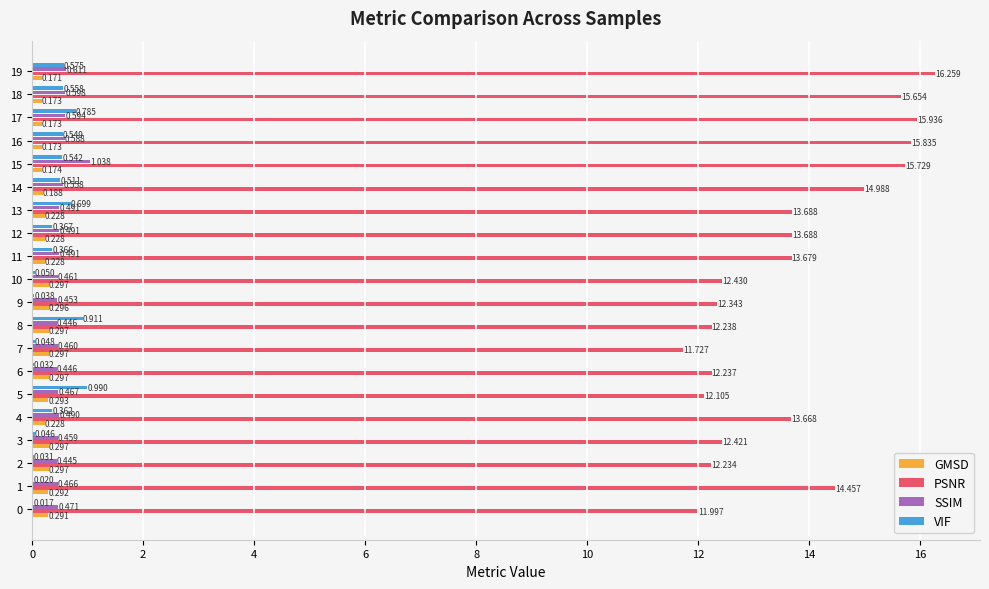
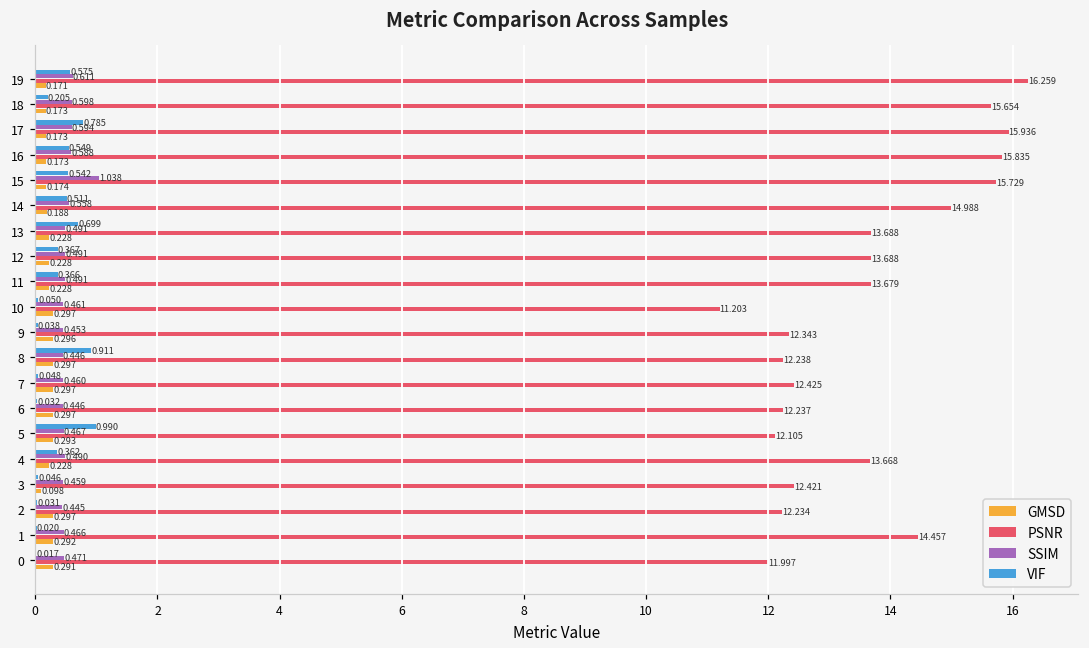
  {
    "GMSD": {
      "19": 0.171,
      "18": 0.173,
      "17": 0.173,
      "16": 0.173,
      "15": 0.174,
      "14": 0.188,
      "13": 0.228,
      "12": 0.228,
      "11": 0.228,
      "10": 0.297,
      "9": 0.296,
      "8": 0.297,
      "7": 0.297,
      "6": 0.297,
      "5": 0.293,
      "4": 0.228,
-     "3": 0.297,
+     "3": 0.098,
      "2": 0.297,
      "1": 0.292,
      "0": 0.291
    },
    "PSNR": {
      "19": 16.259,
      "18": 15.654,
      "17": 15.936,
      "16": 15.835,
      "15": 15.729,
      "14": 14.988,
      "13": 13.688,
      "12": 13.688,
      "11": 13.679,
-     "10": 12.430,
+     "10": 11.203,
      "9": 12.343,
      "8": 12.238,
-     "7": 11.727,
+     "7": 12.425,
      "6": 12.237,
      "5": 12.105,
      "4": 13.668,
      "3": 12.421,
      "2": 12.234,
      "1": 14.457,
      "0": 11.997
    },
    "SSIM": {
      "18": 0.598,
      "15": 1.038,
      "10": 0.461,
      "9": 0.453,
      "8": 0.446,
      "7": 0.460,
      "6": 0.446,
      "5": 0.467,
      "3": 0.459,
      "2": 0.445,
      "1": 0.466,
      "0": 0.471
    },
    "VIF": {
-     "18": 0.558,
+     "18": 0.205,
      "15": 0.542,
      "10": 0.050,
      "9": 0.038,
      "8": 0.911,
      "7": 0.048,
      "6": 0.032,
      "5": 0.990,
      "3": 0.046,
      "2": 0.031,
      "1": 0.020,
      "0": 0.017
    }
  }
